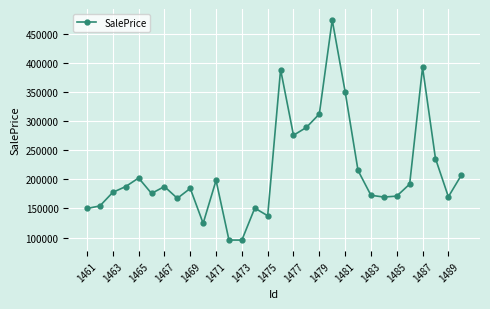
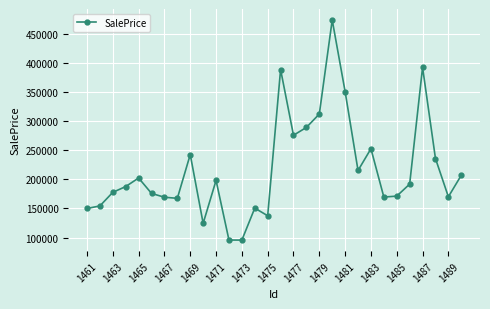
  {
    "1461": 150000,
    "1463": 180000,
    "1465": 200000,
-   "1467": 190000,
-   "1469": 180000,
+   "1467": 170000,
+   "1469": 240000,
    "1471": 200000,
    "1473": 100000,
    "1475": 140000,
    "1477": 280000,
    "1479": 310000,
    "1481": 350000,
-   "1483": 170000,
+   "1483": 250000,
    "1485": 170000,
    "1487": 390000,
    "1489": 170000
  }
